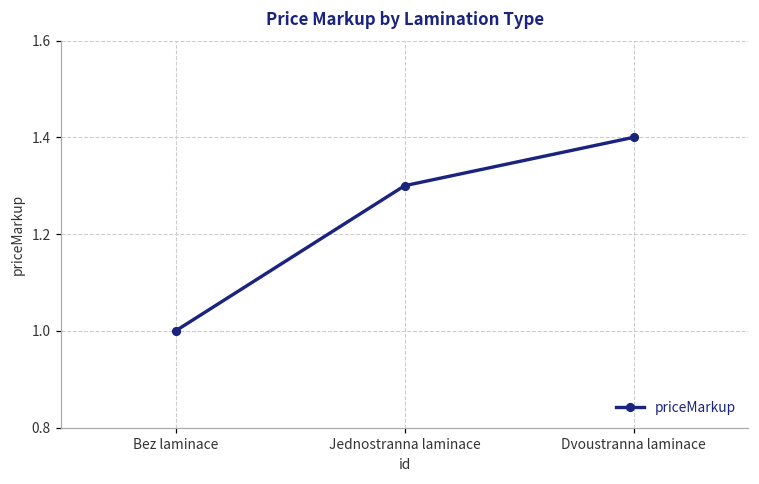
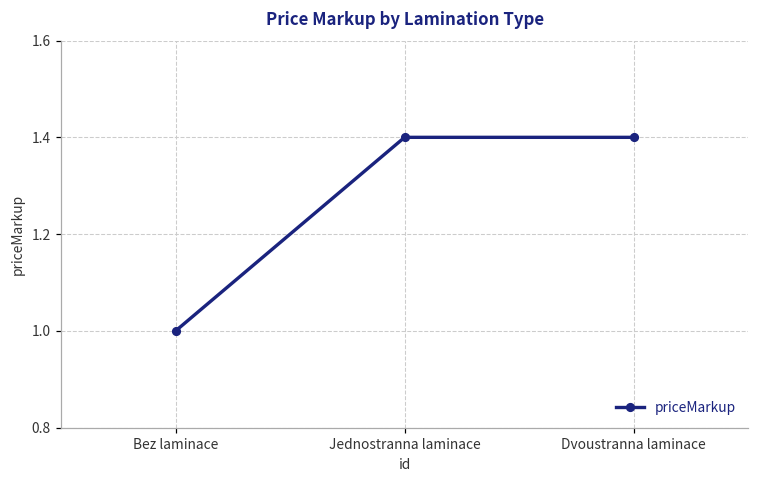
  {
    "Bez laminace": 1.0,
-   "Jednostranna laminace": 1.3,
+   "Jednostranna laminace": 1.4,
    "Dvoustranna laminace": 1.4
  }
